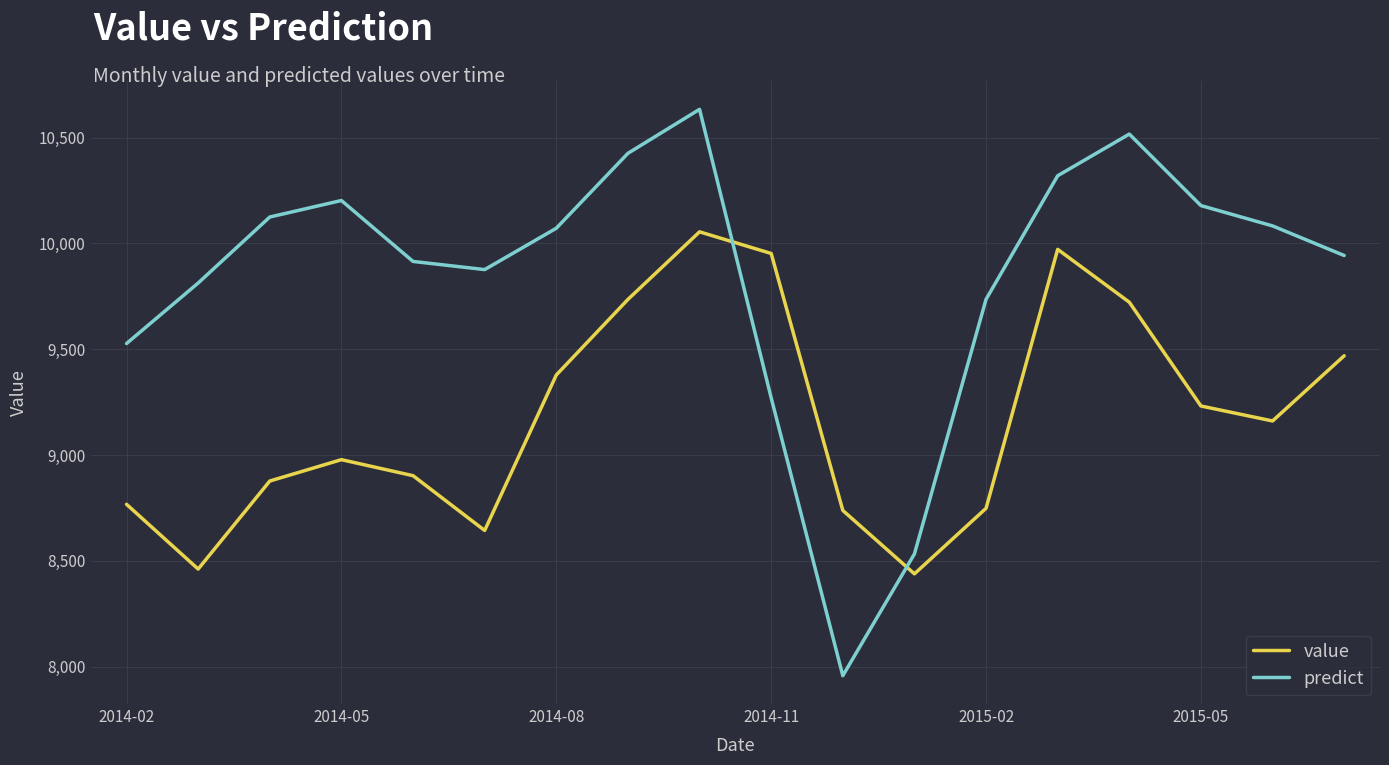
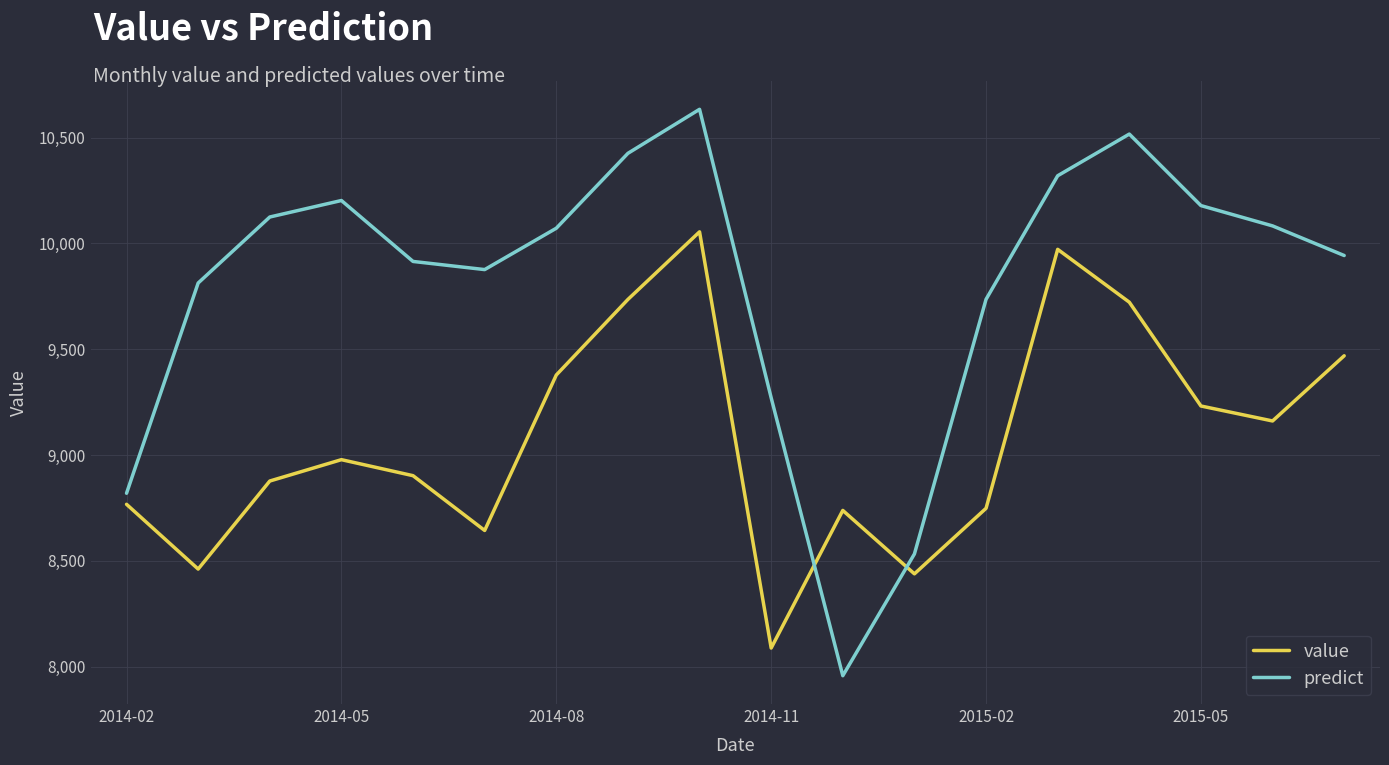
  {
    "value": {
      "2014-02": "8,770",
      "2014-05": "8,980",
      "2014-08": "9,380",
-     "2014-11": "9,950",
+     "2014-11": "8,090",
      "2015-02": "8,750",
      "2015-05": "9,230"
    },
    "predict": {
-     "2014-02": "9,530",
+     "2014-02": "8,820",
      "2014-05": "10,200",
      "2014-08": "10,070",
      "2014-11": "9,270",
      "2015-02": "9,740",
      "2015-05": "10,180"
    }
  }
